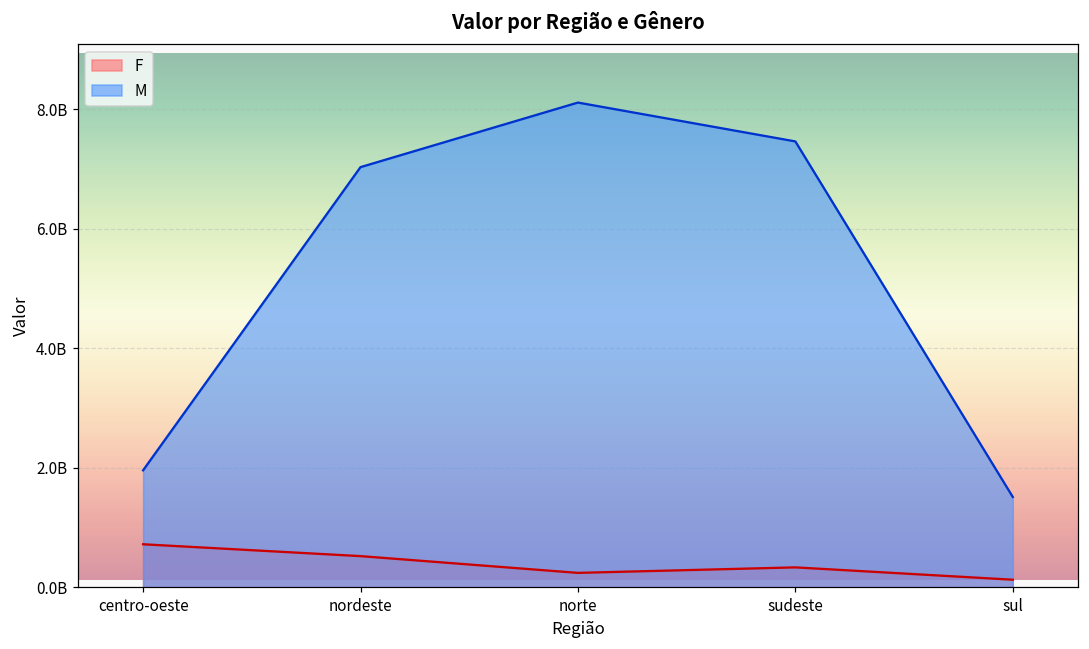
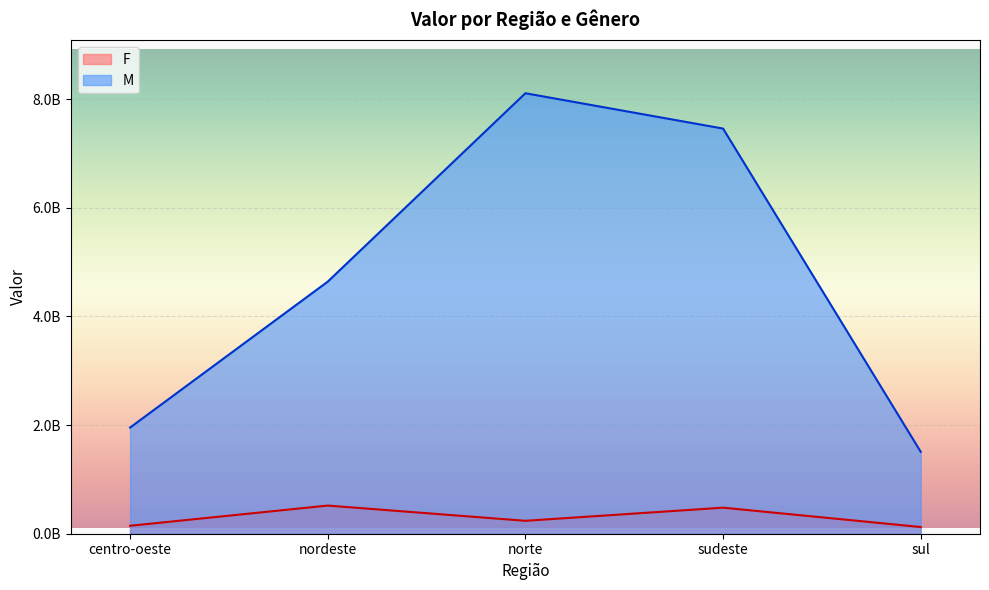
  {
    "F": {
-     "centro-oeste": 700000000,
+     "centro-oeste": 100000000,
      "nordeste": 500000000,
      "norte": 200000000,
-     "sudeste": 300000000,
+     "sudeste": 500000000,
      "sul": 100000000
    },
    "M": {
      "centro-oeste": 2000000000,
-     "nordeste": 7000000000,
+     "nordeste": 4600000000,
      "norte": 8100000000,
      "sudeste": 7500000000,
      "sul": 1500000000
    }
  }
